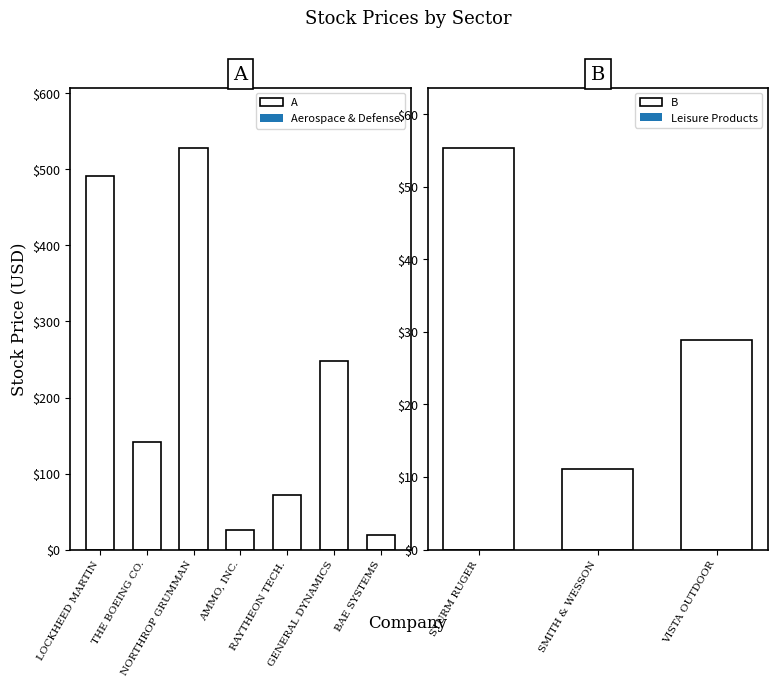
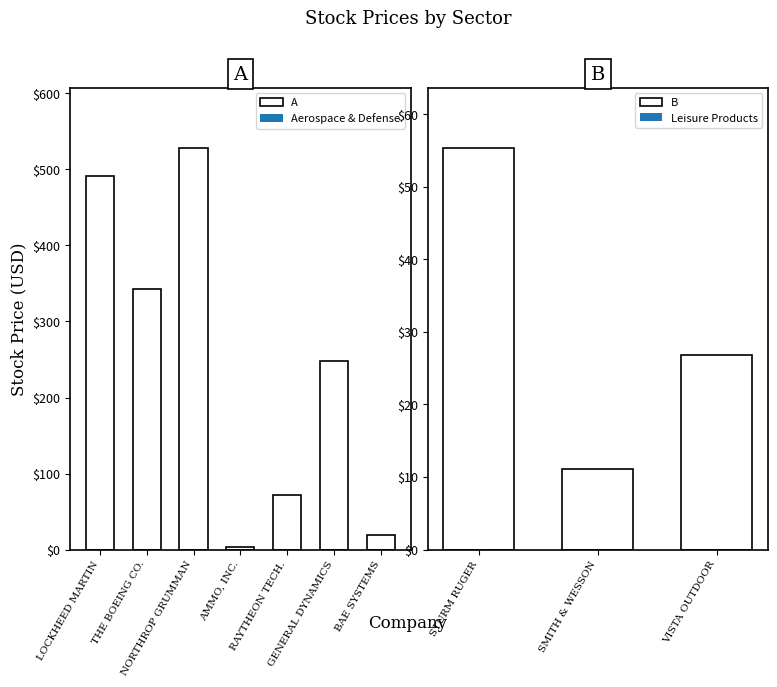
  {
    "A": {
      "LOCKHEED MARTIN": "$490",
-     "THE BOEING CO.": "$140",
+     "THE BOEING CO.": "$340",
      "NORTHROP GRUMMAN": "$530",
-     "AMMO, INC.": "$30",
+     "AMMO, INC.": "$0",
      "RAYTHEON TECH.": "$70",
      "GENERAL DYNAMICS": "$250",
      "BAE SYSTEMS": "$20"
    },
    "B": {
      "STURM RUGER": "$55",
      "SMITH & WESSON": "$11",
-     "VISTA OUTDOOR": "$29"
+     "VISTA OUTDOOR": "$27"
    }
  }
